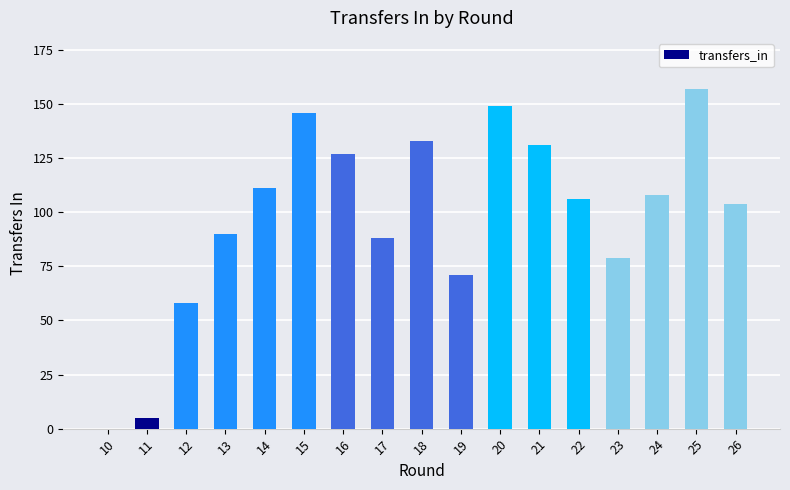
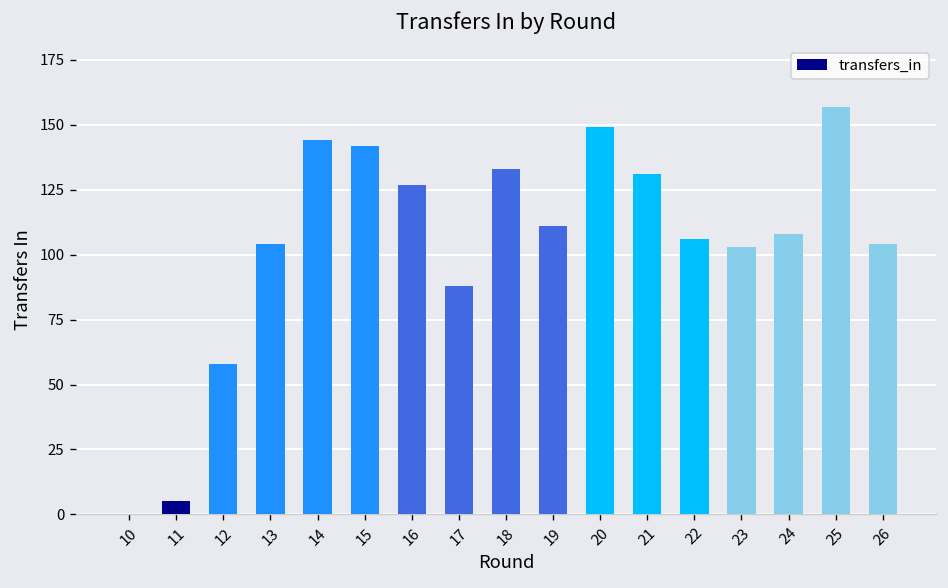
  {
    "10": 0,
    "11": 5,
    "12": 58,
-   "13": 90,
-   "14": 111,
-   "15": 146,
+   "13": 104,
+   "14": 144,
+   "15": 142,
    "16": 127,
    "17": 88,
    "18": 133,
-   "19": 71,
+   "19": 111,
    "20": 149,
    "21": 131,
    "22": 106,
-   "23": 79,
+   "23": 103,
    "24": 108,
    "25": 157,
    "26": 104
  }
